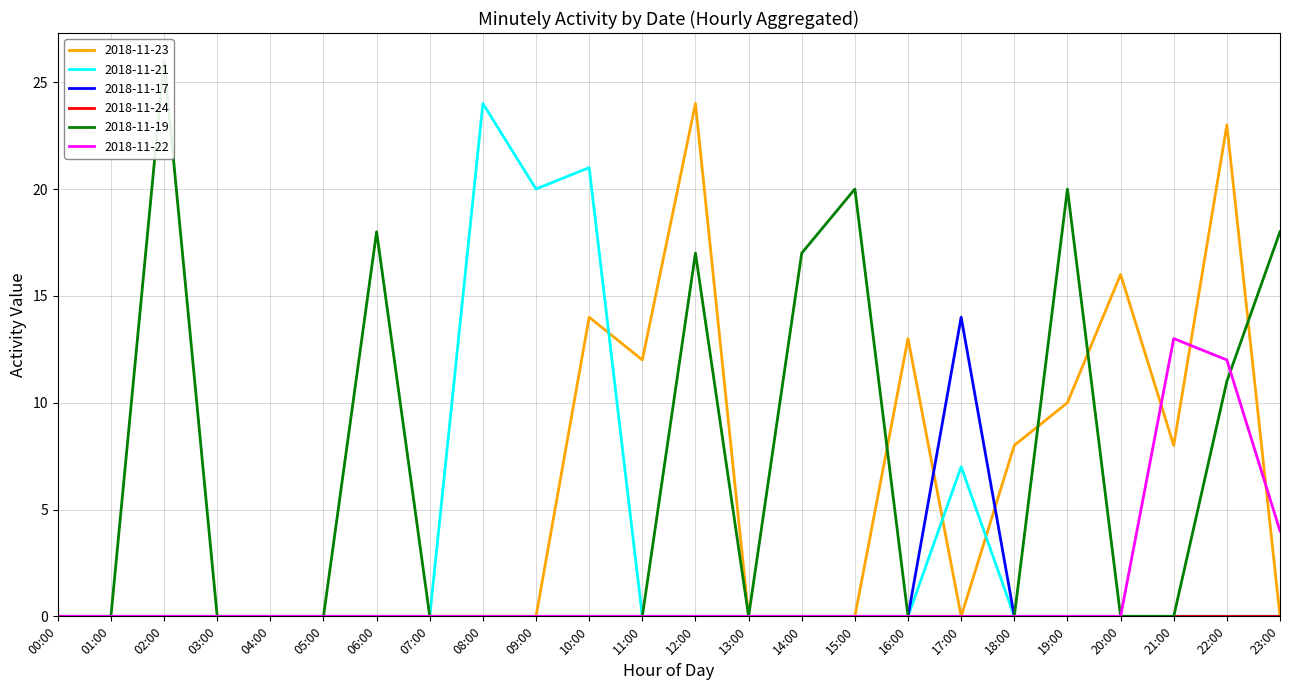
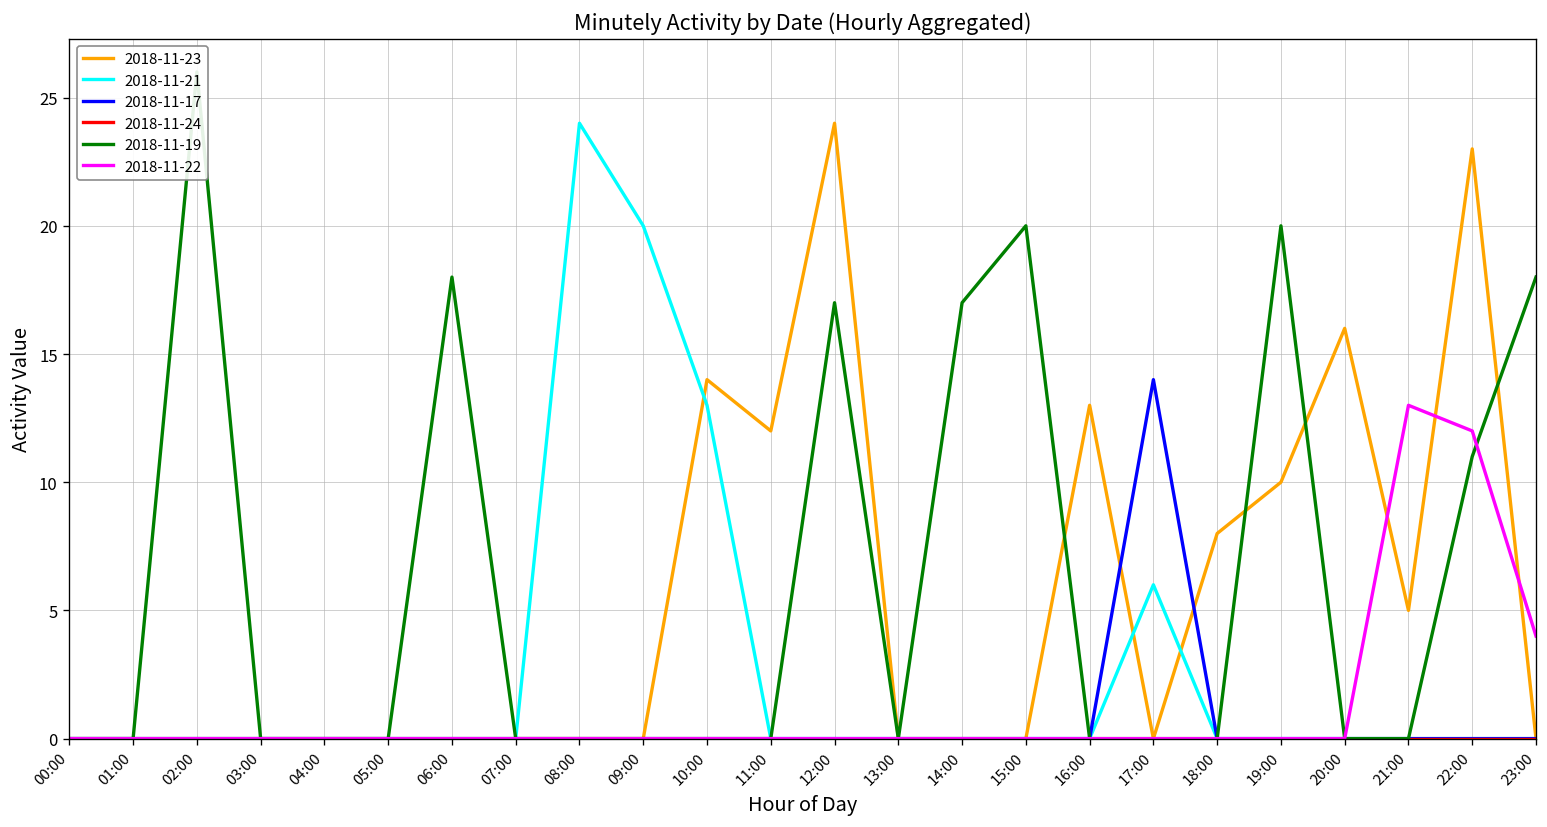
  {
    "2018-11-23": {
      "10:00": 14,
      "11:00": 12,
      "12:00": 24,
      "16:00": 13,
      "18:00": 8,
      "19:00": 10,
      "20:00": 16,
-     "21:00": 8,
+     "21:00": 5,
      "22:00": 23
    },
    "2018-11-21": {
      "08:00": 24,
      "09:00": 20,
-     "10:00": 21,
-     "17:00": 7
+     "10:00": 13,
+     "17:00": 6
    },
    "2018-11-17": {
      "17:00": 14
    },
    "2018-11-19": {
      "06:00": 18,
      "12:00": 17,
      "14:00": 17,
      "15:00": 20,
      "19:00": 20,
      "22:00": 11,
      "23:00": 18
    },
    "2018-11-22": {
      "21:00": 13,
      "22:00": 12,
      "23:00": 4
    }
  }
